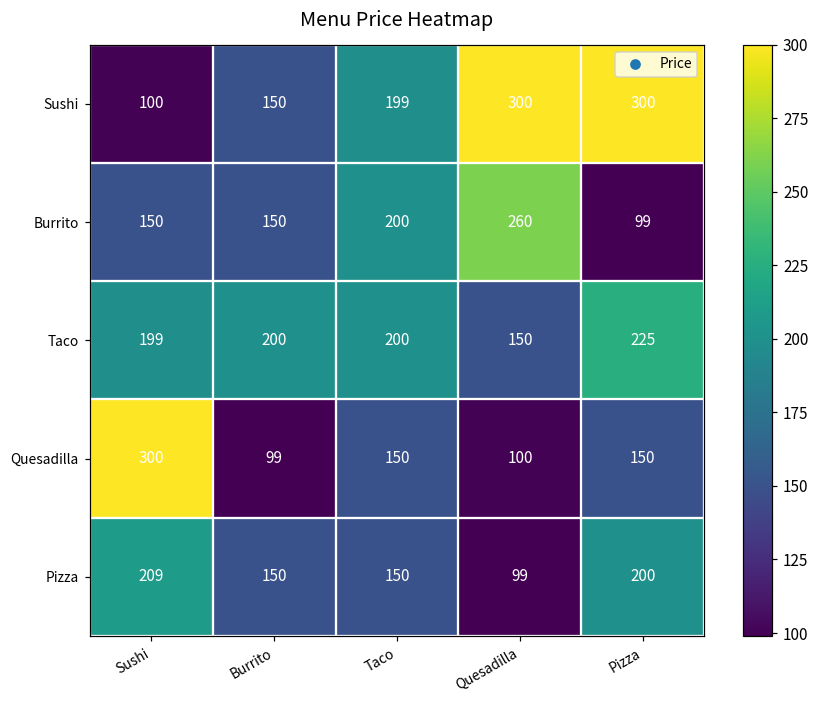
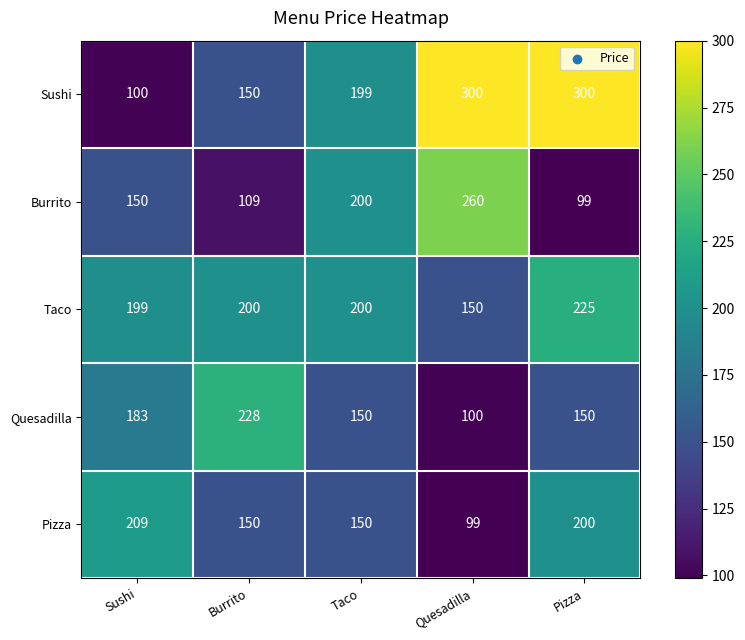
  {
    "Sushi": {
      "Sushi": 100,
      "Burrito": 150,
      "Taco": 199,
      "Quesadilla": 300,
      "Pizza": 300
    },
    "Burrito": {
      "Sushi": 150,
-     "Burrito": 150,
+     "Burrito": 109,
      "Taco": 200,
      "Quesadilla": 260,
      "Pizza": 99
    },
    "Taco": {
      "Sushi": 199,
      "Burrito": 200,
      "Taco": 200,
      "Quesadilla": 150,
      "Pizza": 225
    },
    "Quesadilla": {
-     "Sushi": 300,
-     "Burrito": 99,
+     "Sushi": 183,
+     "Burrito": 228,
      "Taco": 150,
      "Quesadilla": 100,
      "Pizza": 150
    },
    "Pizza": {
      "Sushi": 209,
      "Burrito": 150,
      "Taco": 150,
      "Quesadilla": 99,
      "Pizza": 200
    }
  }
